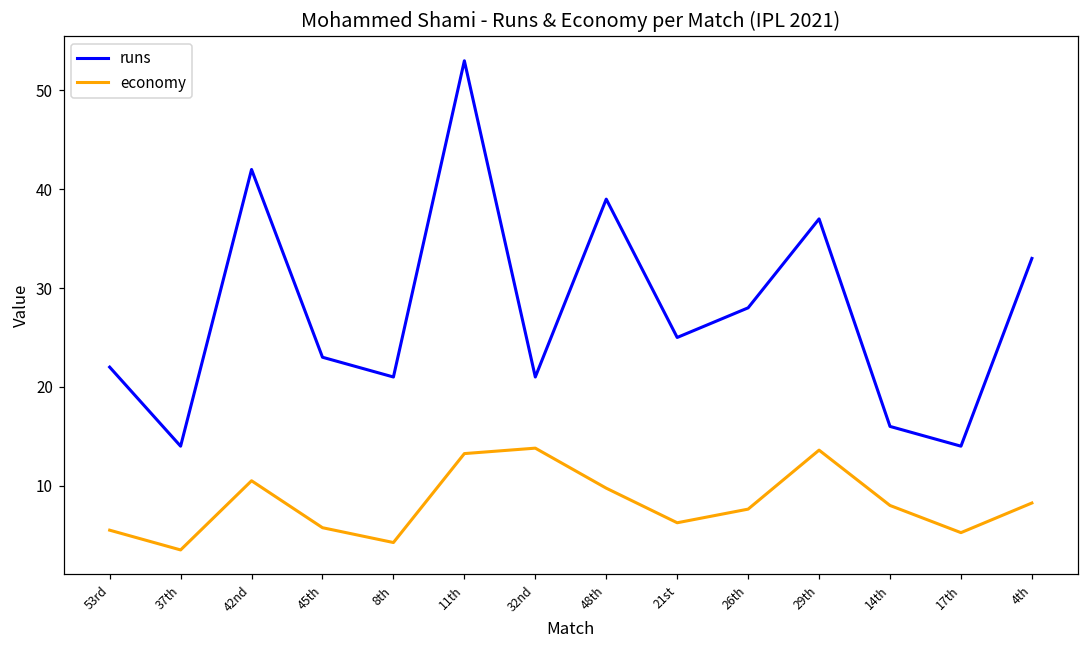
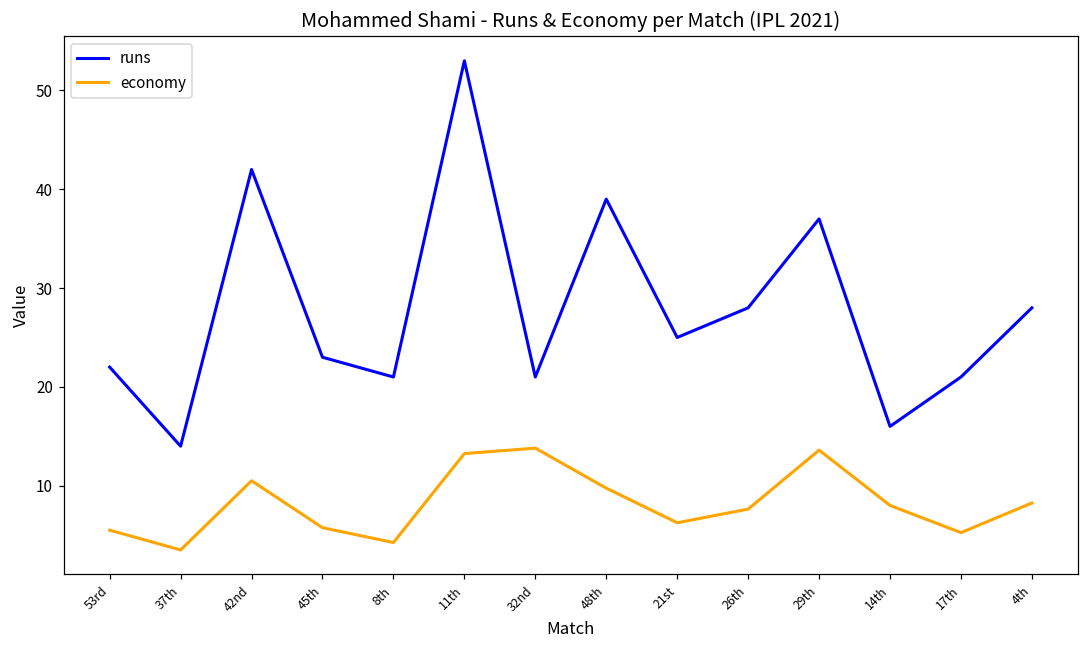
  {
    "runs": {
      "53rd": 22,
      "37th": 14,
      "42nd": 42,
      "45th": 23,
      "8th": 21,
      "11th": 53,
      "32nd": 21,
      "48th": 39,
      "21st": 25,
      "26th": 28,
      "29th": 37,
      "14th": 16,
-     "17th": 14,
-     "4th": 33
+     "17th": 21,
+     "4th": 28
    },
    "economy": {
      "53rd": 6,
      "37th": 4,
      "42nd": 11,
      "45th": 6,
      "8th": 4,
      "11th": 13,
      "32nd": 14,
      "48th": 10,
      "21st": 6,
      "26th": 8,
      "29th": 14,
      "14th": 8,
      "17th": 5,
      "4th": 8
    }
  }
